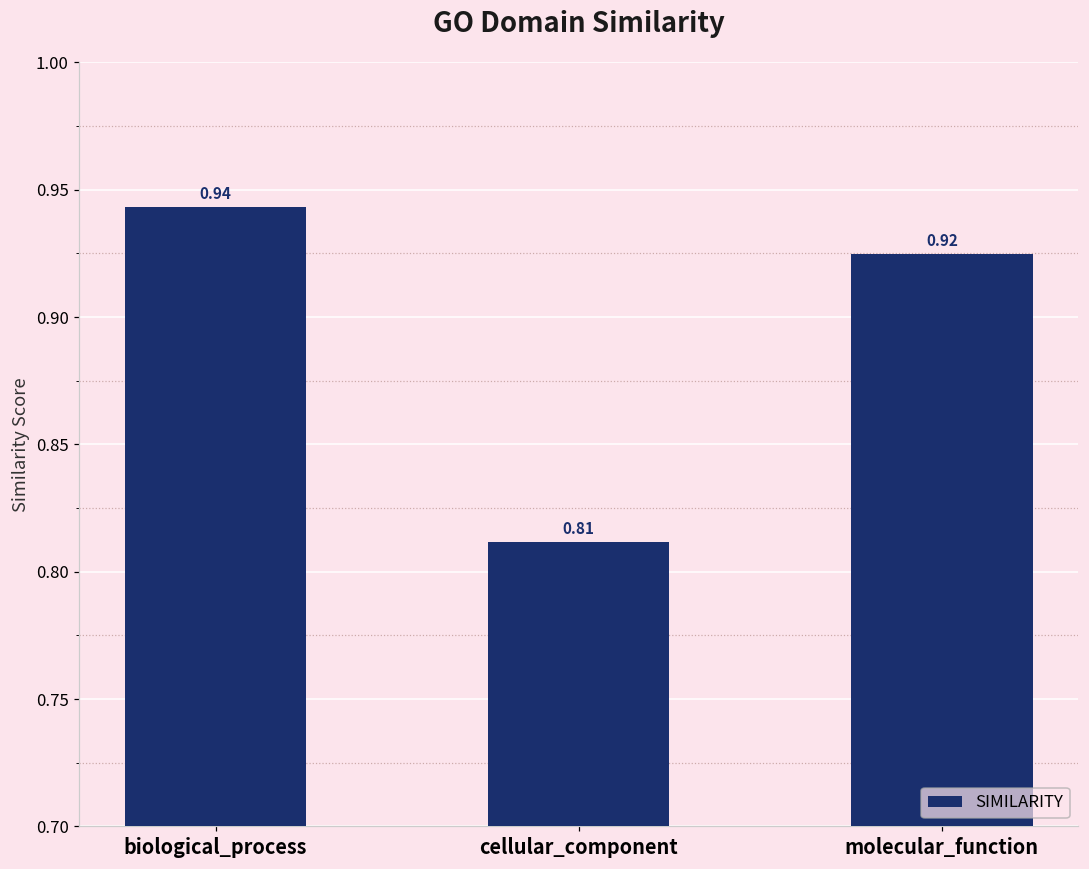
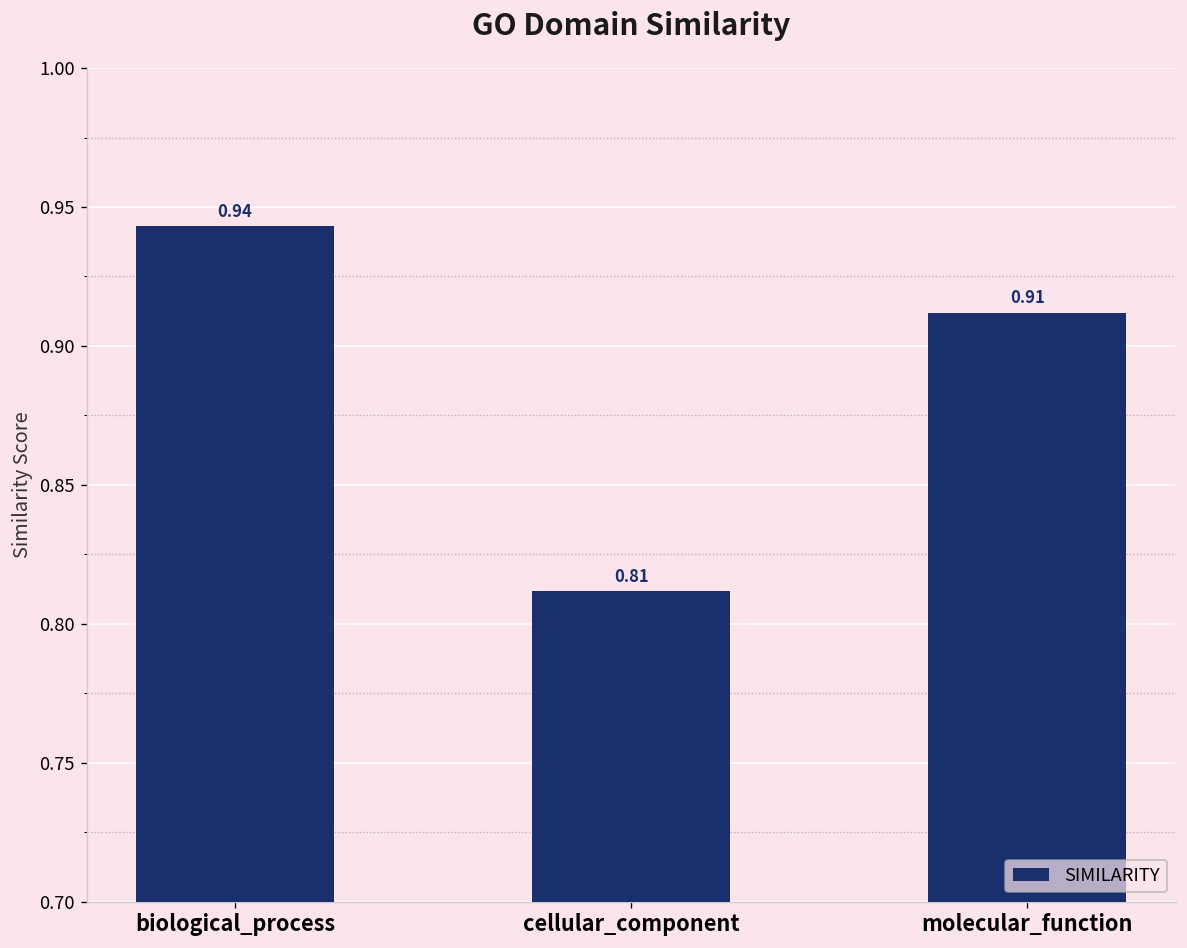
  {
    "biological_process": 0.94,
    "cellular_component": 0.81,
-   "molecular_function": 0.92
+   "molecular_function": 0.91
  }
